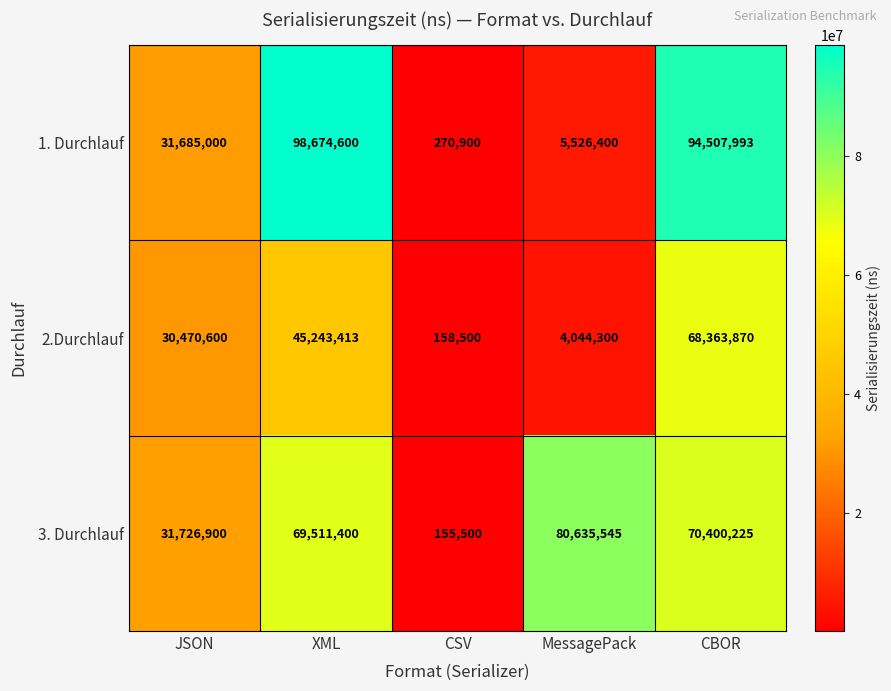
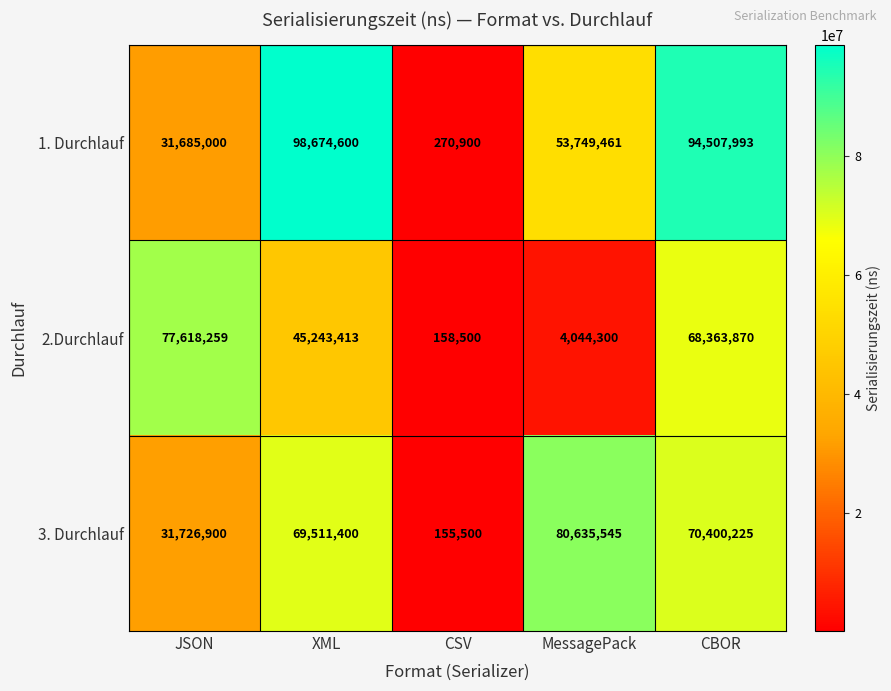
  {
    "1. Durchlauf": {
      "JSON": "31,685,000",
      "XML": "98,674,600",
      "CSV": "270,900",
-     "MessagePack": "5,526,400",
+     "MessagePack": "53,749,461",
      "CBOR": "94,507,993"
    },
    "2.Durchlauf": {
-     "JSON": "30,470,600",
+     "JSON": "77,618,259",
      "XML": "45,243,413",
      "CSV": "158,500",
      "MessagePack": "4,044,300",
      "CBOR": "68,363,870"
    },
    "3. Durchlauf": {
      "JSON": "31,726,900",
      "XML": "69,511,400",
      "CSV": "155,500",
      "MessagePack": "80,635,545",
      "CBOR": "70,400,225"
    }
  }
